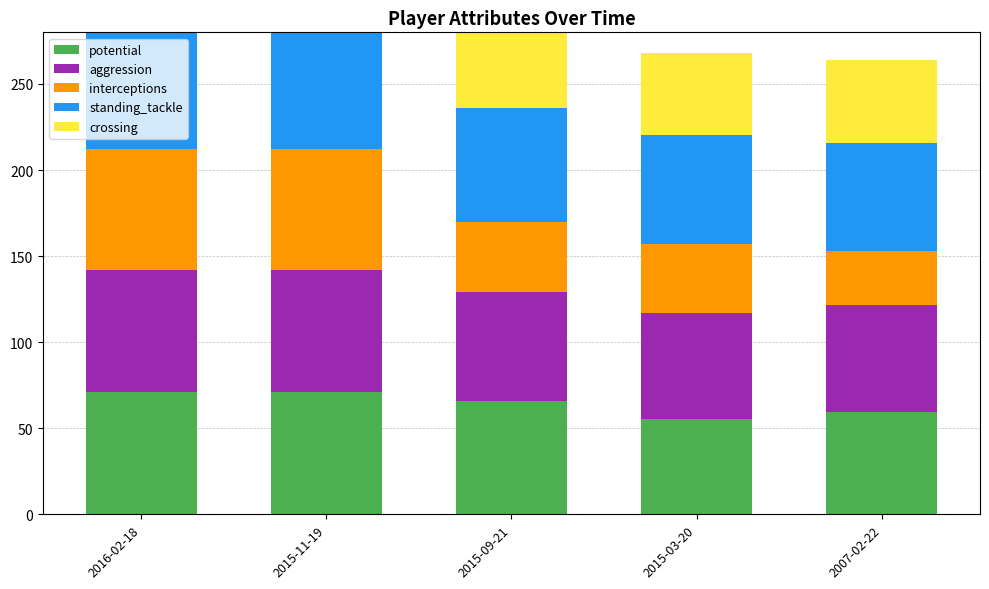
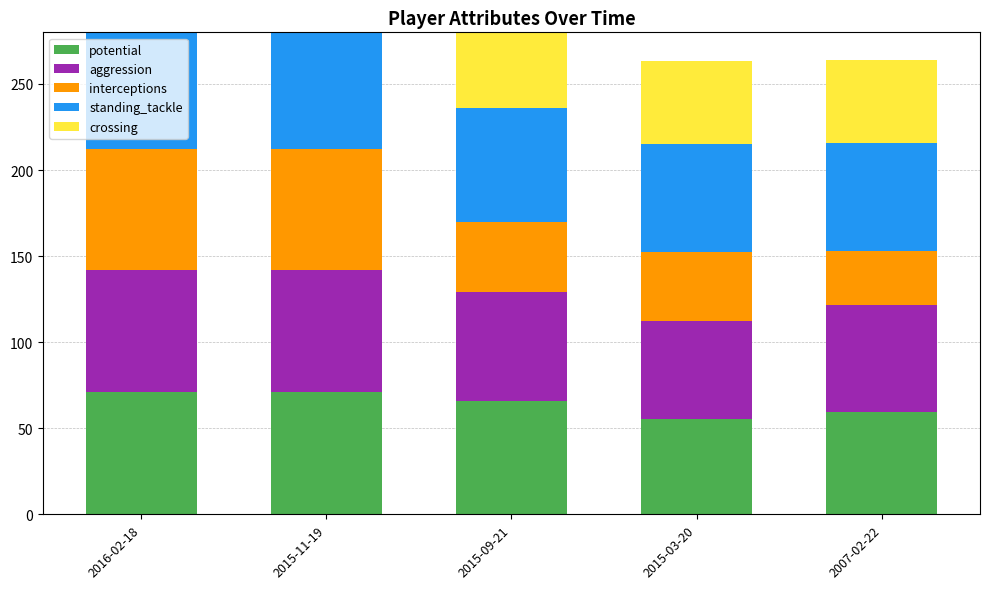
  {
    "potential": {
      "2016-02-18": 71,
      "2015-11-19": 71,
      "2015-09-21": 66,
      "2015-03-20": 55,
      "2007-02-22": 60
    },
    "aggression": {
      "2016-02-18": 71,
      "2015-11-19": 71,
      "2015-09-21": 63,
-     "2015-03-20": 62,
+     "2015-03-20": 57,
      "2007-02-22": 62
    },
    "interceptions": {
      "2016-02-18": 70,
      "2015-11-19": 70,
      "2015-09-21": 41,
      "2015-03-20": 40,
      "2007-02-22": 31
    },
    "standing_tackle": {
      "2016-02-18": 69,
      "2015-11-19": 69,
      "2015-09-21": 66,
      "2015-03-20": 63,
      "2007-02-22": 63
    },
    "crossing": {
      "2015-03-20": 48,
      "2007-02-22": 48
    }
  }
